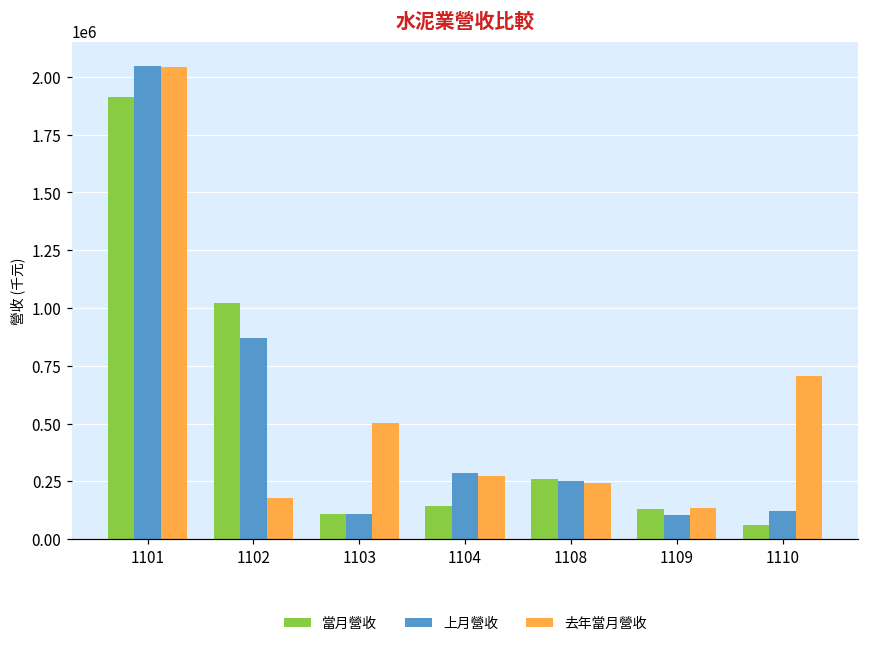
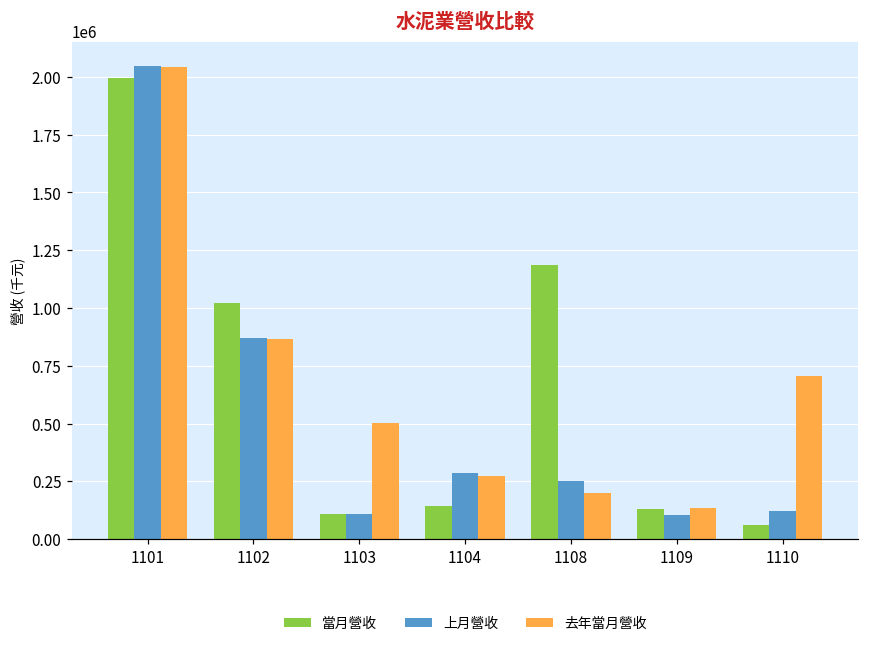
  {
    "當月營收": {
-     "1101": 1910000,
+     "1101": 2000000,
      "1102": 1020000,
      "1103": 110000,
      "1104": 140000,
-     "1108": 260000,
+     "1108": 1190000,
      "1109": 130000,
      "1110": 60000
    },
    "上月營收": {
      "1101": 2050000,
      "1102": 870000,
      "1103": 110000,
      "1104": 290000,
      "1108": 250000,
      "1109": 100000,
      "1110": 120000
    },
    "去年當月營收": {
      "1101": 2040000,
-     "1102": 180000,
+     "1102": 870000,
      "1103": 500000,
      "1104": 270000,
-     "1108": 240000,
+     "1108": 200000,
      "1109": 140000,
      "1110": 710000
    }
  }
